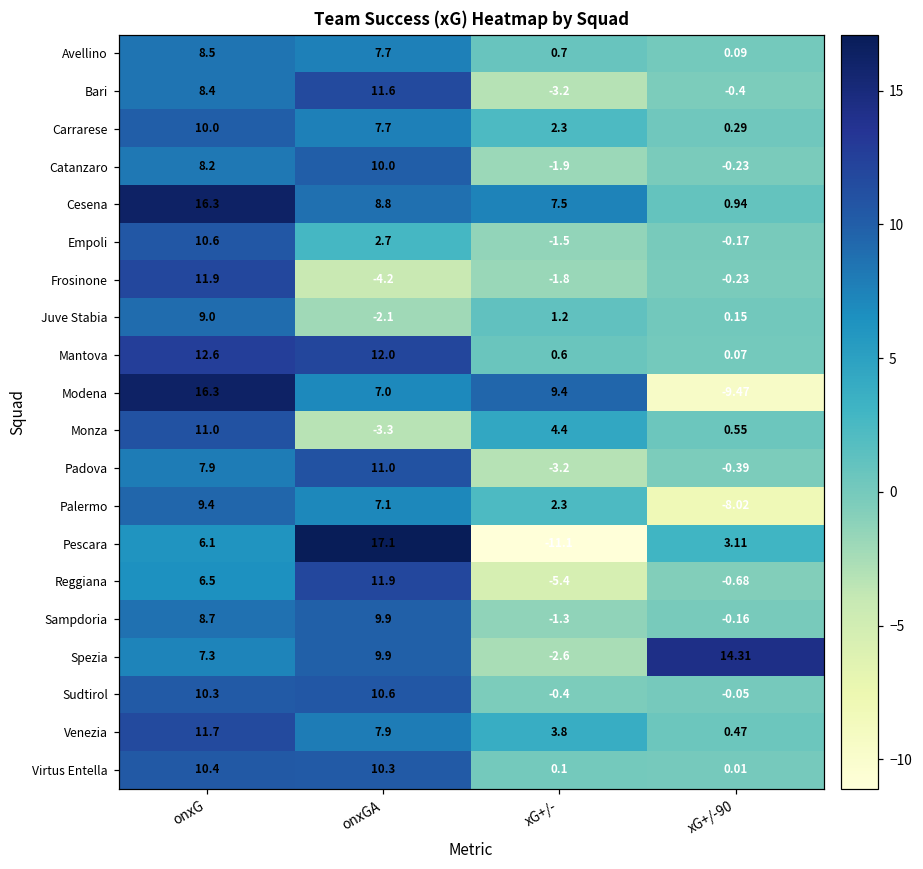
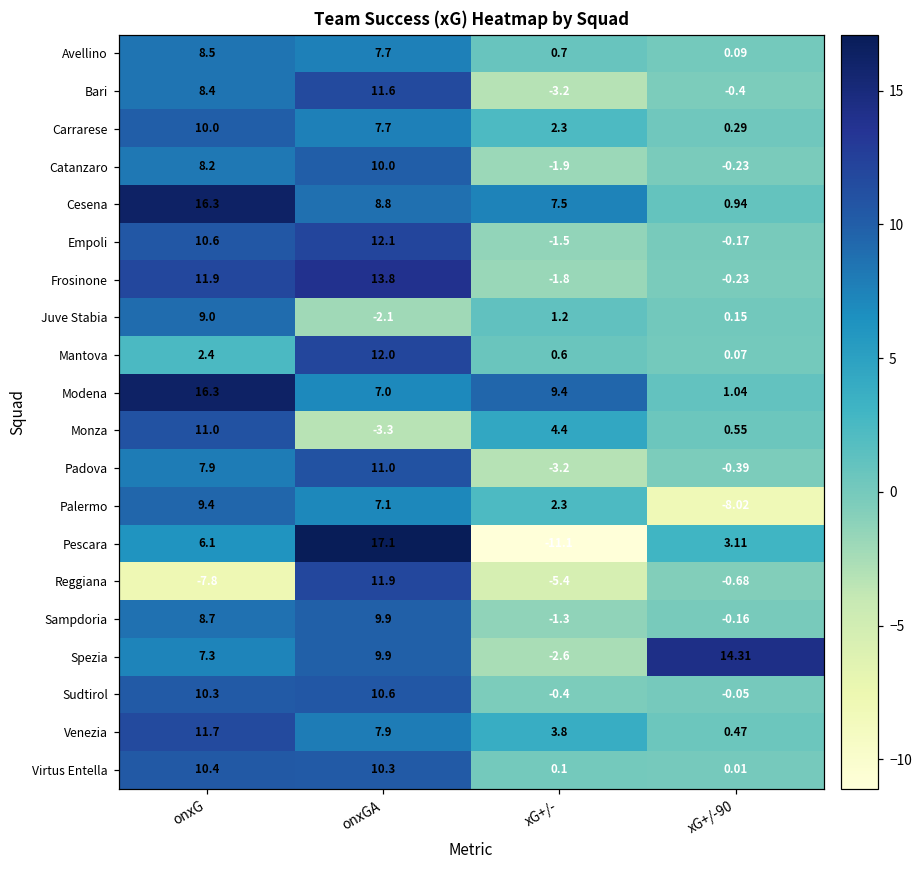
  {
    "Avellino": {
      "onxG": 8.5,
      "onxGA": 7.7,
      "xG+/-": 0.7,
      "xG+/-90": 0.09
    },
    "Bari": {
      "onxG": 8.4,
      "onxGA": 11.6,
      "xG+/-": -3.2,
      "xG+/-90": -0.4
    },
    "Carrarese": {
      "onxG": 10.0,
      "onxGA": 7.7,
      "xG+/-": 2.3,
      "xG+/-90": 0.29
    },
    "Catanzaro": {
      "onxG": 8.2,
      "onxGA": 10.0,
      "xG+/-": -1.9,
      "xG+/-90": -0.23
    },
    "Cesena": {
      "onxG": 16.3,
      "onxGA": 8.8,
      "xG+/-": 7.5,
      "xG+/-90": 0.94
    },
    "Empoli": {
      "onxG": 10.6,
-     "onxGA": 2.7,
+     "onxGA": 12.1,
      "xG+/-": -1.5,
      "xG+/-90": -0.17
    },
    "Frosinone": {
      "onxG": 11.9,
-     "onxGA": -4.2,
+     "onxGA": 13.8,
      "xG+/-": -1.8,
      "xG+/-90": -0.23
    },
    "Juve Stabia": {
      "onxG": 9.0,
      "onxGA": -2.1,
      "xG+/-": 1.2,
      "xG+/-90": 0.15
    },
    "Mantova": {
-     "onxG": 12.6,
+     "onxG": 2.4,
      "onxGA": 12.0,
      "xG+/-": 0.6,
      "xG+/-90": 0.07
    },
    "Modena": {
      "onxG": 16.3,
      "onxGA": 7.0,
      "xG+/-": 9.4,
-     "xG+/-90": -9.47
+     "xG+/-90": 1.04
    },
    "Monza": {
      "onxG": 11.0,
      "onxGA": -3.3,
      "xG+/-": 4.4,
      "xG+/-90": 0.55
    },
    "Padova": {
      "onxG": 7.9,
      "onxGA": 11.0,
      "xG+/-": -3.2,
      "xG+/-90": -0.39
    },
    "Palermo": {
      "onxG": 9.4,
      "onxGA": 7.1,
      "xG+/-": 2.3,
      "xG+/-90": -8.02
    },
    "Pescara": {
      "onxG": 6.1,
      "onxGA": 17.1,
      "xG+/-90": 3.11
    },
    "Reggiana": {
-     "onxG": 6.5,
+     "onxG": -7.8,
      "onxGA": 11.9,
      "xG+/-": -5.4,
      "xG+/-90": -0.68
    },
    "Sampdoria": {
      "onxG": 8.7,
      "onxGA": 9.9,
      "xG+/-": -1.3,
      "xG+/-90": -0.16
    },
    "Spezia": {
      "onxG": 7.3,
      "onxGA": 9.9,
      "xG+/-": -2.6,
      "xG+/-90": 14.31
    },
    "Sudtirol": {
      "onxG": 10.3,
      "onxGA": 10.6,
      "xG+/-": -0.4,
      "xG+/-90": -0.05
    },
    "Venezia": {
      "onxG": 11.7,
      "onxGA": 7.9,
      "xG+/-": 3.8,
      "xG+/-90": 0.47
    },
    "Virtus Entella": {
      "onxG": 10.4,
      "onxGA": 10.3,
      "xG+/-": 0.1,
      "xG+/-90": 0.01
    }
  }
